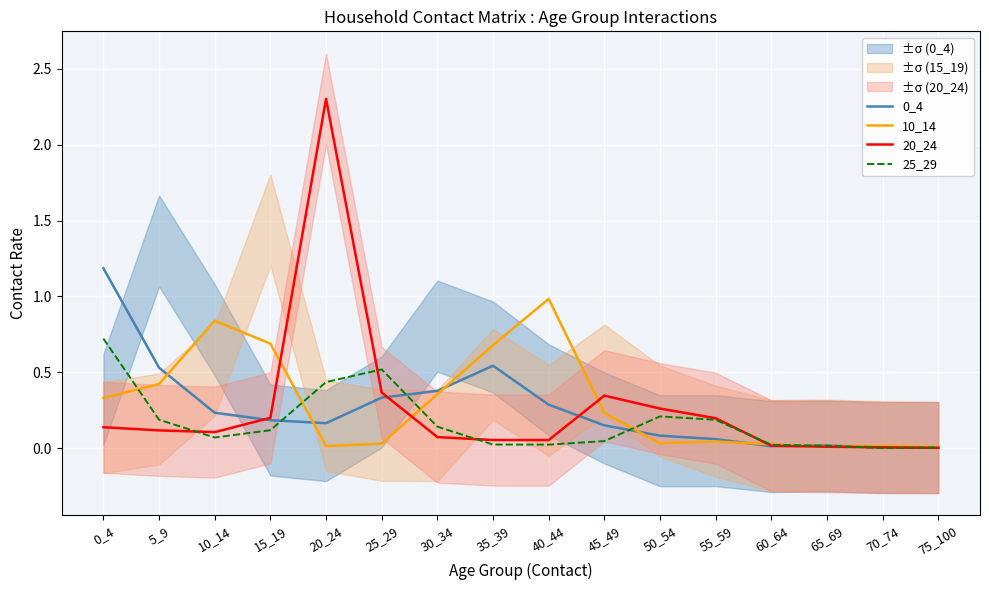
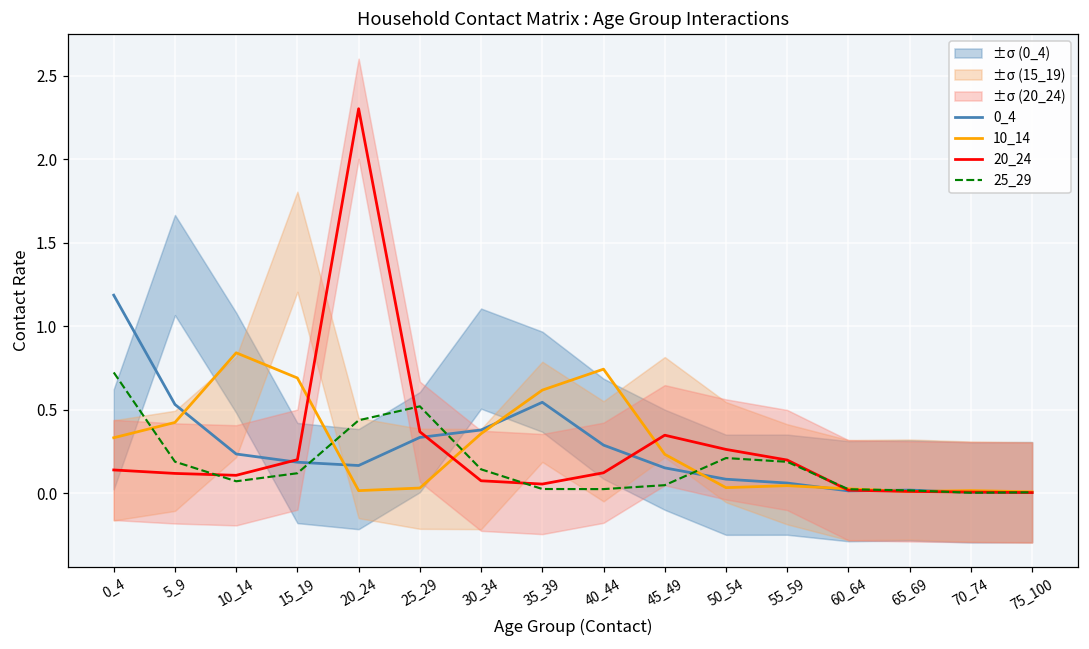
  {
    "10_14": {
      "0_4": 0.33,
      "10_14": 0.84,
      "15_19": 0.69,
      "20_24": 0.01,
      "25_29": 0.03,
      "30_34": 0.36,
-     "35_39": 0.68,
-     "40_44": 0.98,
+     "35_39": 0.62,
+     "40_44": 0.74,
      "45_49": 0.23,
      "50_54": 0.03
    },
    "20_24": {
      "0_4": 0.14,
      "5_9": 0.12,
      "10_14": 0.11,
      "20_24": 2.30,
      "25_29": 0.37,
      "30_34": 0.07,
      "35_39": 0.05,
-     "40_44": 0.05,
+     "40_44": 0.12,
      "45_49": 0.35,
      "50_54": 0.26
    },
    "25_29": {
      "0_4": 0.72,
      "5_9": 0.19,
      "10_14": 0.07,
      "15_19": 0.12,
      "25_29": 0.52,
      "30_34": 0.14,
      "35_39": 0.02,
      "40_44": 0.02,
      "45_49": 0.05,
      "50_54": 0.21
    }
  }
